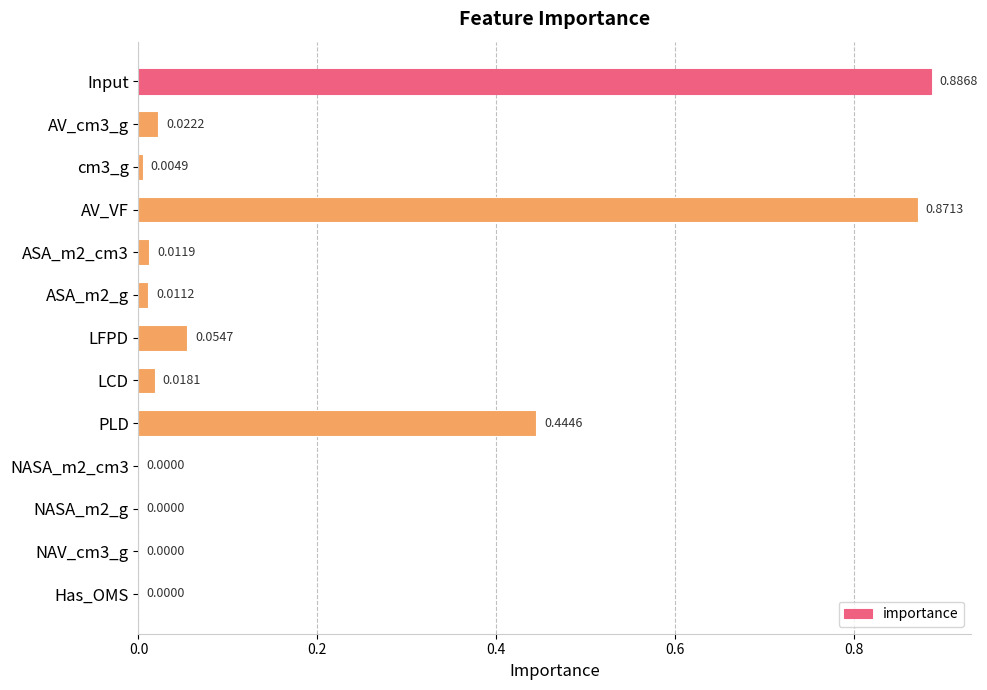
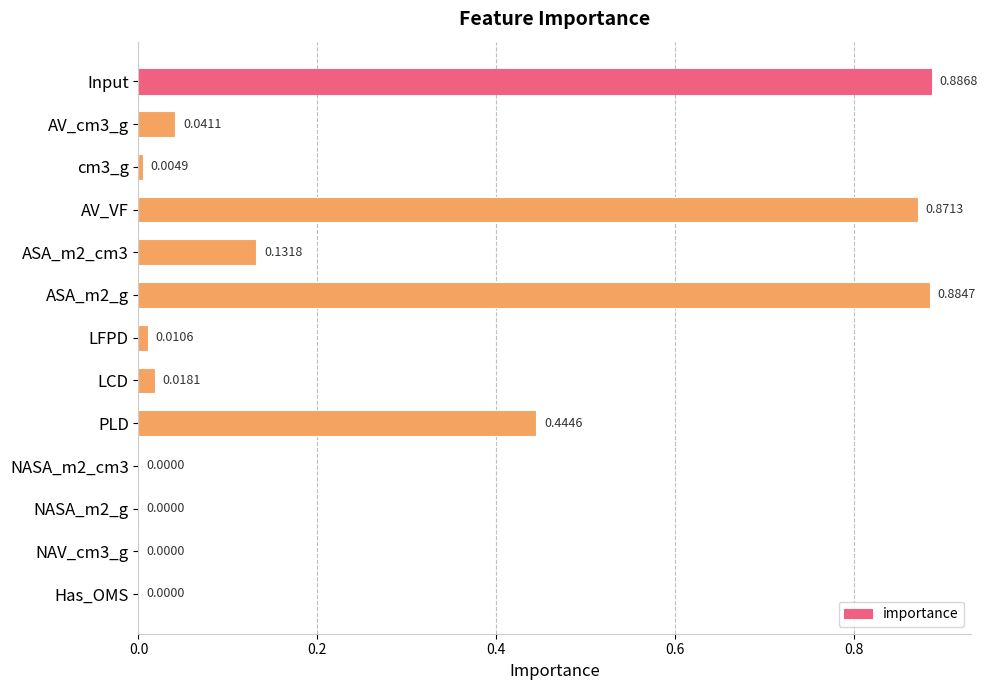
  {
    "Input": 0.8868,
-   "AV_cm3_g": 0.0222,
+   "AV_cm3_g": 0.0411,
    "cm3_g": 0.0049,
    "AV_VF": 0.8713,
-   "ASA_m2_cm3": 0.0119,
-   "ASA_m2_g": 0.0112,
-   "LFPD": 0.0547,
+   "ASA_m2_cm3": 0.1318,
+   "ASA_m2_g": 0.8847,
+   "LFPD": 0.0106,
    "LCD": 0.0181,
    "PLD": 0.4446,
    "NASA_m2_cm3": 0.0000,
    "NASA_m2_g": 0.0000,
    "NAV_cm3_g": 0.0000,
    "Has_OMS": 0.0000
  }
